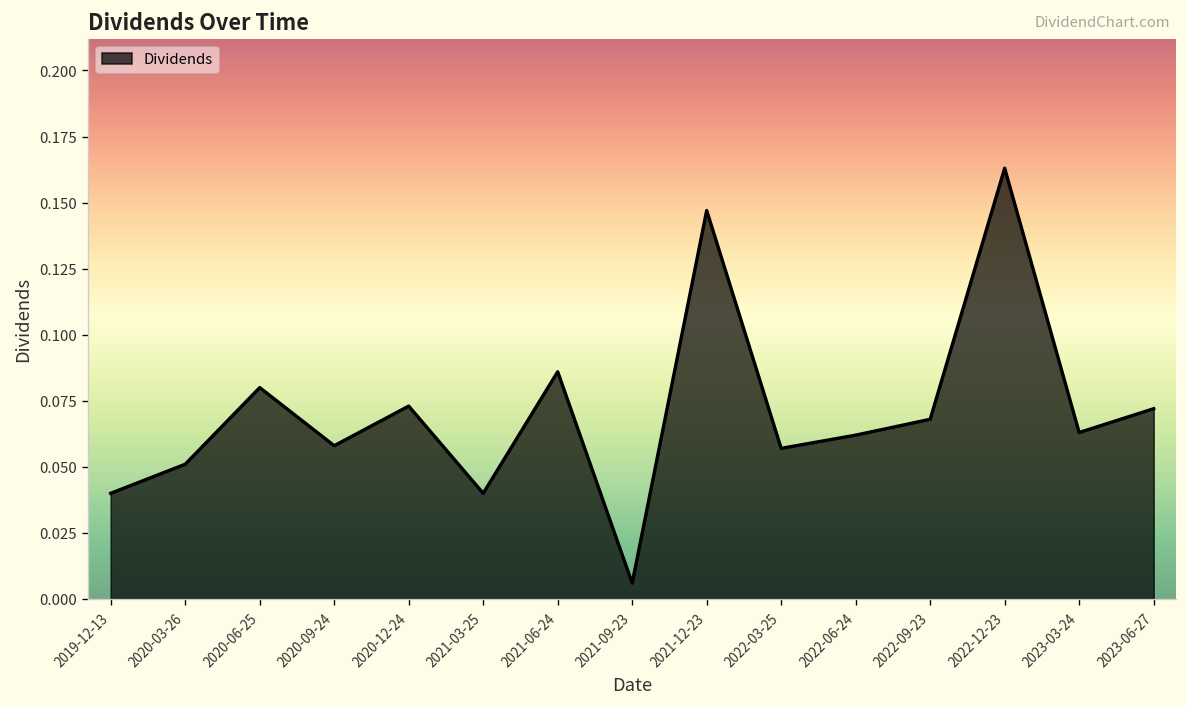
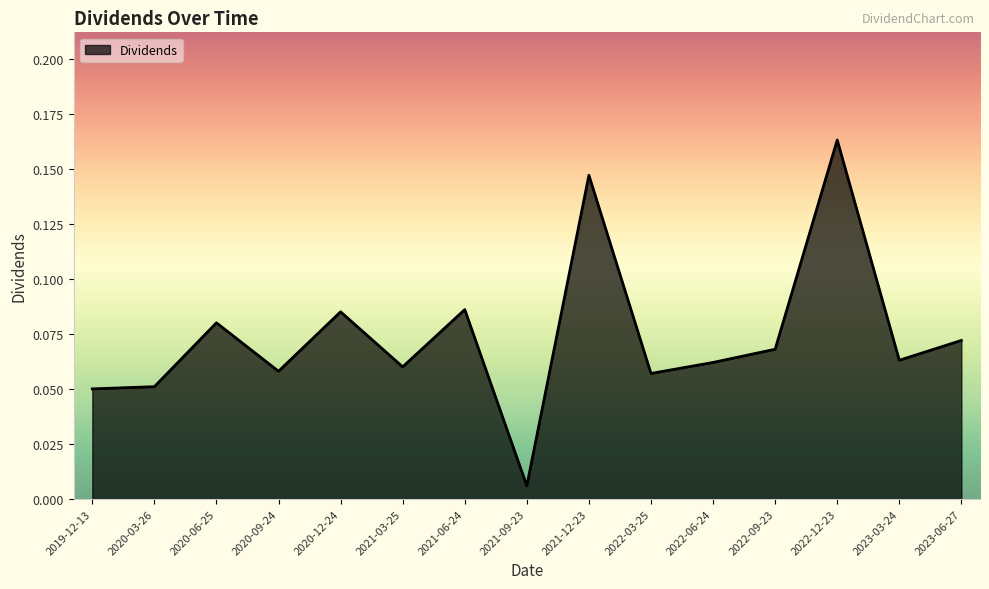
  {
-   "2019-12-13": 0.04,
+   "2019-12-13": 0.05,
    "2020-03-26": 0.051,
    "2020-06-25": 0.080,
    "2020-09-24": 0.058,
-   "2020-12-24": 0.073,
-   "2021-03-25": 0.04,
+   "2020-12-24": 0.085,
+   "2021-03-25": 0.06,
    "2021-06-24": 0.086,
    "2021-09-23": 0.006,
    "2021-12-23": 0.147,
    "2022-03-25": 0.057,
    "2022-06-24": 0.062,
    "2022-09-23": 0.068,
    "2022-12-23": 0.163,
    "2023-03-24": 0.063,
    "2023-06-27": 0.072
  }
